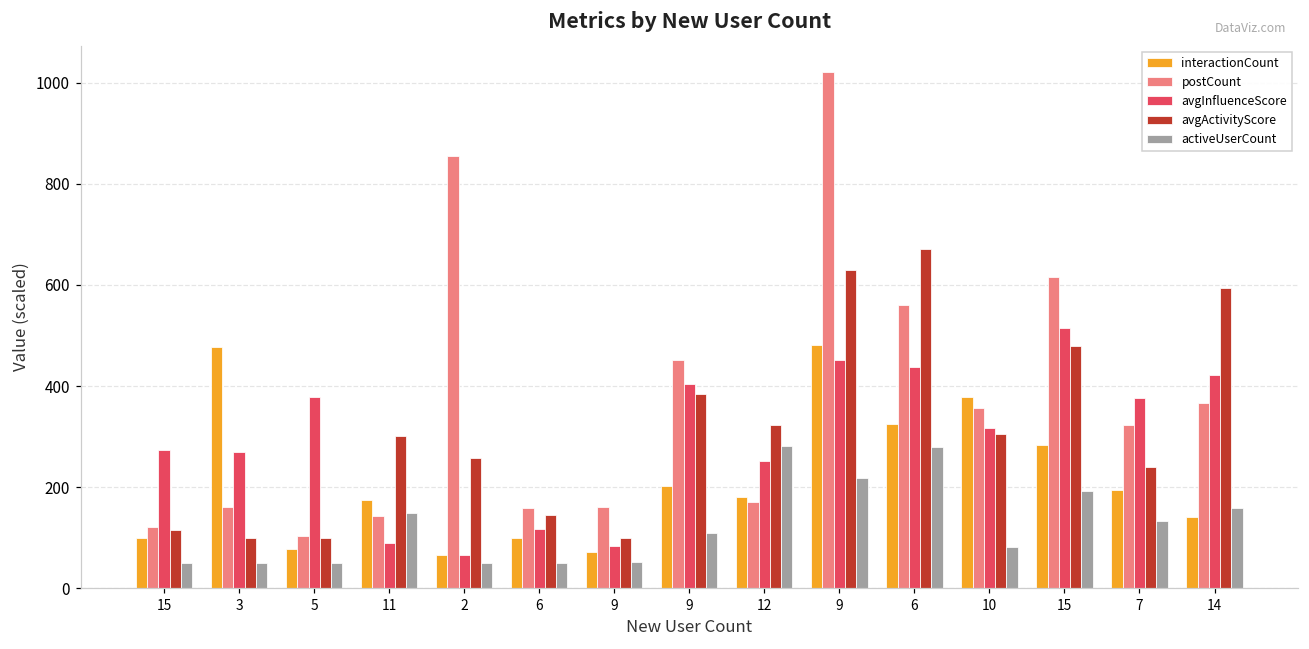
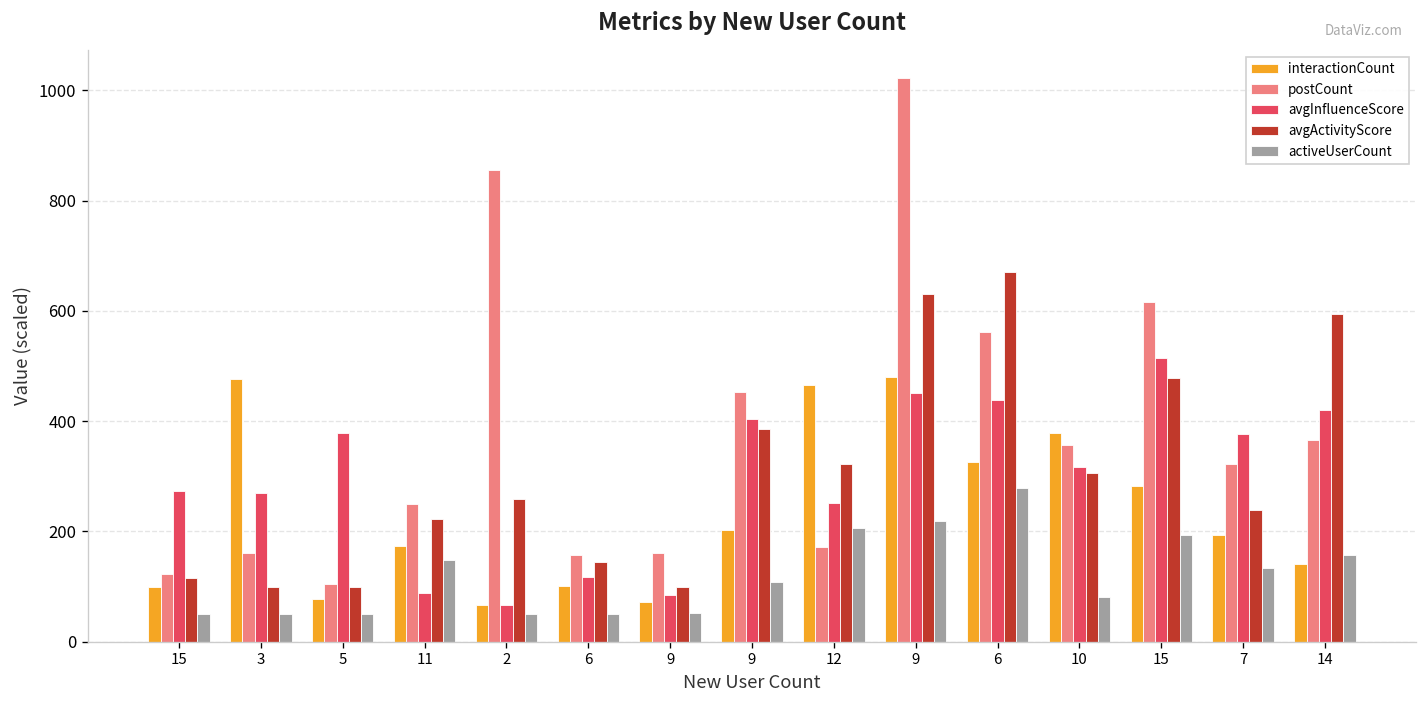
  {
    "interactionCount": {
      "3": 480,
      "5": 80,
      "11": 170,
      "2": 70,
-     "12": 180,
+     "12": 470,
      "10": 380,
      "7": 190,
      "14": 140
    },
    "postCount": {
      "3": 160,
      "5": 100,
-     "11": 140,
+     "11": 250,
      "2": 860,
      "12": 170,
      "10": 360,
      "7": 320,
      "14": 370
    },
    "avgInfluenceScore": {
      "3": 270,
      "5": 380,
      "11": 90,
      "2": 70,
      "12": 250,
      "10": 320,
      "7": 380,
      "14": 420
    },
    "avgActivityScore": {
      "3": 100,
      "5": 100,
-     "11": 300,
+     "11": 220,
      "2": 260,
      "12": 320,
      "10": 310,
      "7": 240,
      "14": 590
    },
    "activeUserCount": {
      "3": 50,
      "5": 50,
      "11": 150,
      "2": 50,
-     "12": 280,
+     "12": 210,
      "10": 80,
      "7": 130,
      "14": 160
    }
  }
